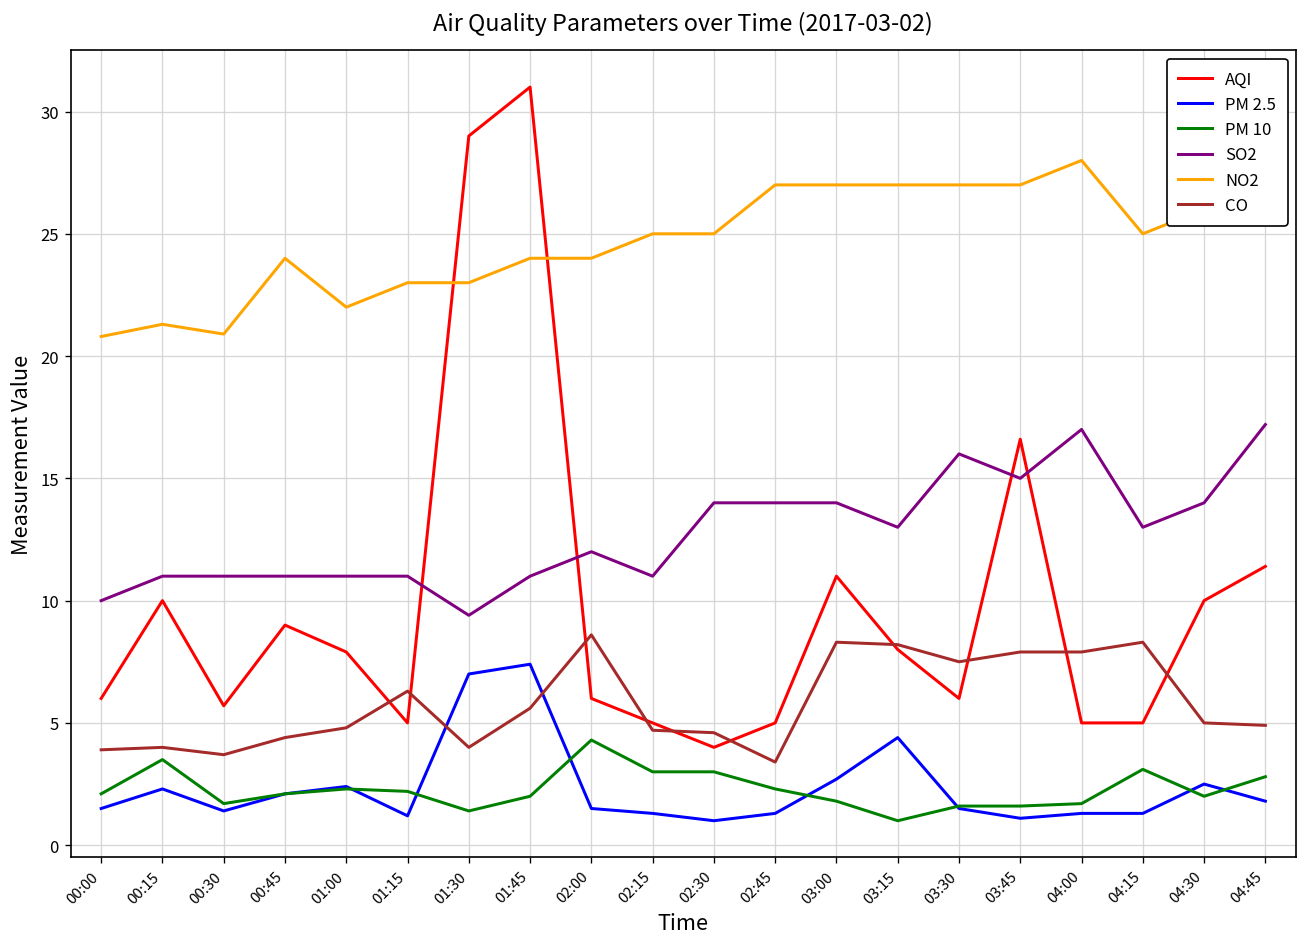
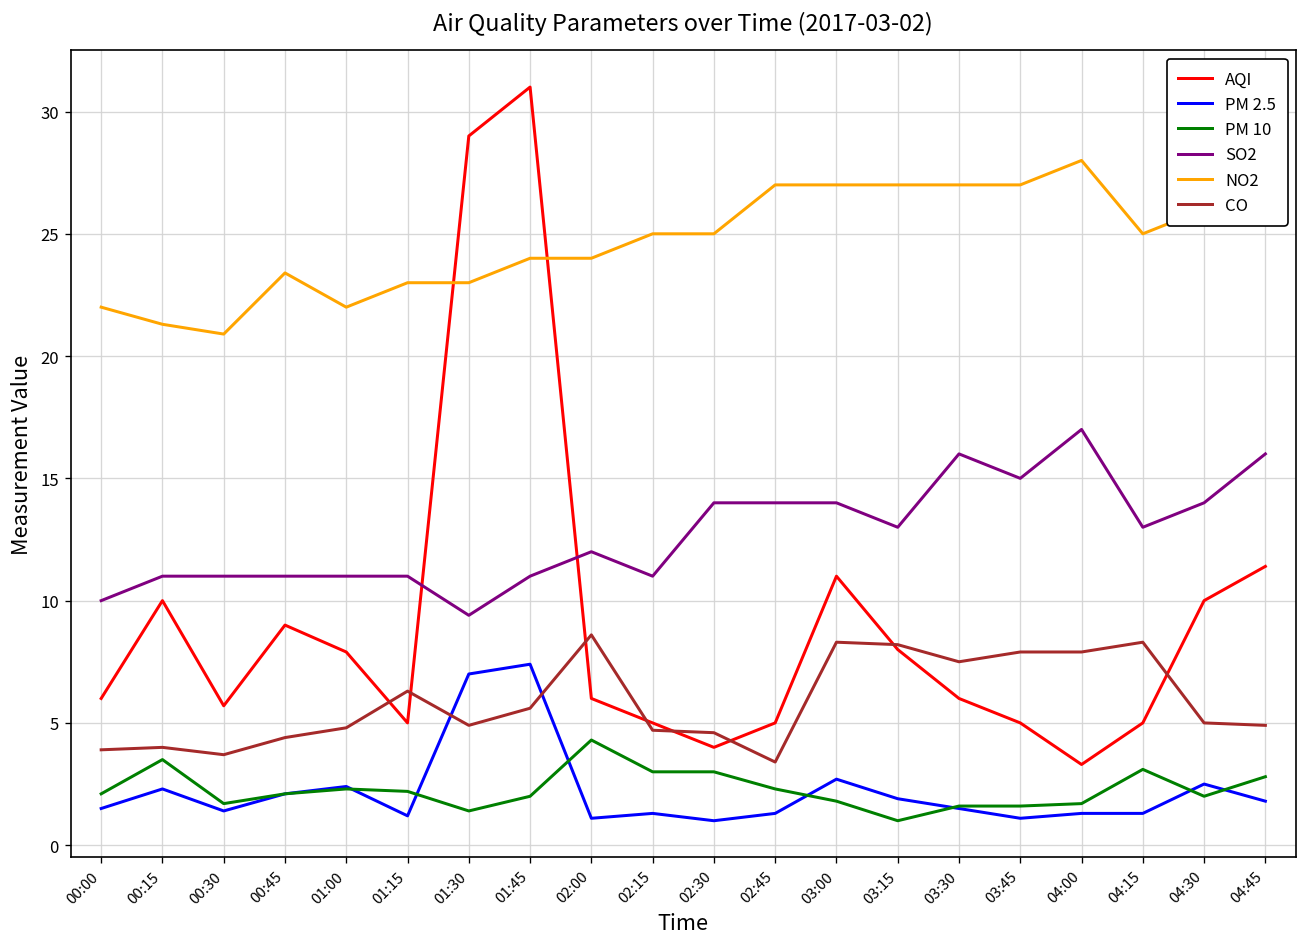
  {
    "AQI": {
      "00:00": 6.0,
      "00:15": 10.0,
      "00:30": 5.7,
      "00:45": 9.0,
      "01:00": 7.9,
      "01:15": 5.0,
      "01:30": 29.0,
      "01:45": 31.0,
      "02:00": 6.0,
      "02:15": 5.0,
      "02:30": 4.0,
      "02:45": 5.0,
      "03:00": 11.0,
      "03:15": 8.0,
      "03:30": 6.0,
-     "03:45": 16.6,
-     "04:00": 5.0,
+     "03:45": 5.0,
+     "04:00": 3.3,
      "04:15": 5.0,
      "04:30": 10.0,
      "04:45": 11.4
    },
    "PM 2.5": {
      "00:00": 1.5,
      "00:15": 2.3,
      "00:30": 1.4,
      "01:15": 1.2,
      "01:30": 7.0,
      "01:45": 7.4,
-     "02:00": 1.5,
+     "02:00": 1.1,
      "02:15": 1.3,
      "02:30": 1.0,
      "02:45": 1.3,
      "03:00": 2.7,
-     "03:15": 4.4,
+     "03:15": 1.9,
      "03:45": 1.1,
      "04:00": 1.3,
      "04:15": 1.3,
      "04:30": 2.5,
      "04:45": 1.8
    },
    "PM 10": {
      "00:00": 2.1,
      "00:15": 3.5,
      "00:30": 1.7,
      "01:15": 2.2,
      "01:30": 1.4,
      "01:45": 2.0,
      "02:00": 4.3,
      "02:15": 3.0,
      "02:30": 3.0,
      "02:45": 2.3,
      "03:00": 1.8,
      "03:15": 1.0,
      "03:45": 1.6,
      "04:00": 1.7,
      "04:15": 3.1,
      "04:30": 2.0,
      "04:45": 2.8
    },
    "SO2": {
      "00:00": 10.0,
      "00:15": 11.0,
      "00:30": 11.0,
      "00:45": 11.0,
      "01:00": 11.0,
      "01:15": 11.0,
      "01:30": 9.4,
      "01:45": 11.0,
      "02:00": 12.0,
      "02:15": 11.0,
      "02:30": 14.0,
      "02:45": 14.0,
      "03:00": 14.0,
      "03:15": 13.0,
      "03:30": 16.0,
      "03:45": 15.0,
      "04:00": 17.0,
      "04:15": 13.0,
      "04:30": 14.0,
-     "04:45": 17.2
+     "04:45": 16.0
    },
    "NO2": {
-     "00:00": 20.8,
+     "00:00": 22.0,
      "00:15": 21.3,
      "00:30": 20.9,
-     "00:45": 24.0,
+     "00:45": 23.4,
      "01:00": 22.0,
      "01:15": 23.0,
      "01:30": 23.0,
      "01:45": 24.0,
      "02:00": 24.0,
      "02:15": 25.0,
      "02:30": 25.0,
      "02:45": 27.0,
      "03:00": 27.0,
      "03:15": 27.0,
      "03:30": 27.0,
      "03:45": 27.0,
      "04:00": 28.0,
      "04:15": 25.0
    },
    "CO": {
      "00:00": 3.9,
      "00:15": 4.0,
      "00:30": 3.7,
      "00:45": 4.4,
      "01:00": 4.8,
      "01:15": 6.3,
-     "01:30": 4.0,
+     "01:30": 4.9,
      "01:45": 5.6,
      "02:00": 8.6,
      "02:15": 4.7,
      "02:30": 4.6,
      "02:45": 3.4,
      "03:00": 8.3,
      "03:15": 8.2,
      "03:30": 7.5,
      "03:45": 7.9,
      "04:00": 7.9,
      "04:15": 8.3,
      "04:30": 5.0,
      "04:45": 4.9
    }
  }
